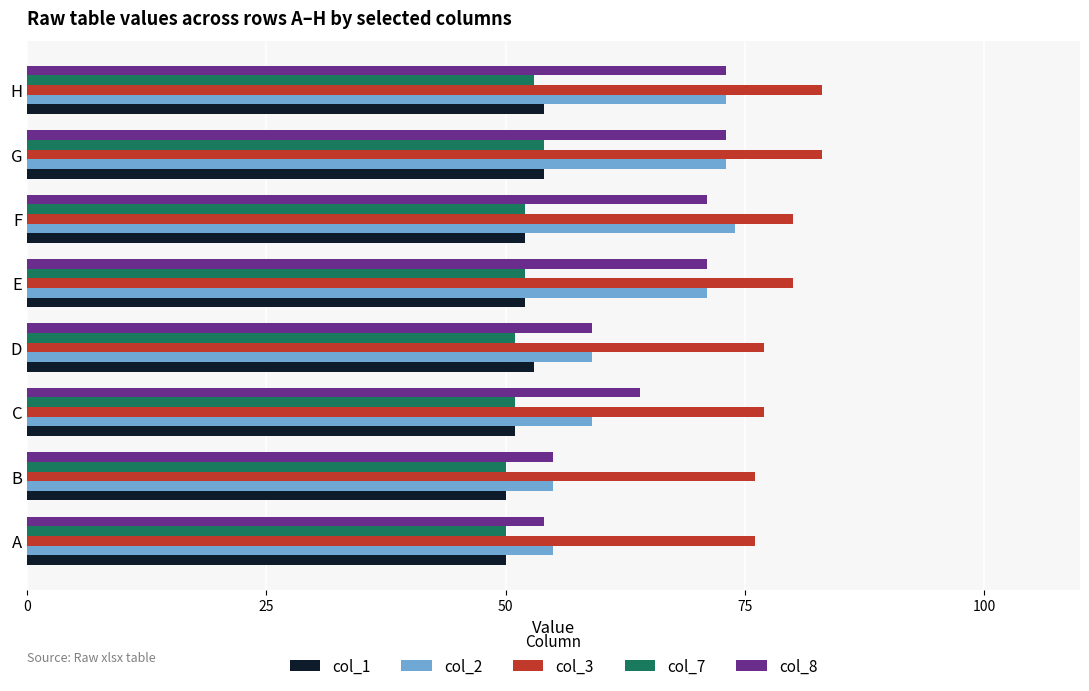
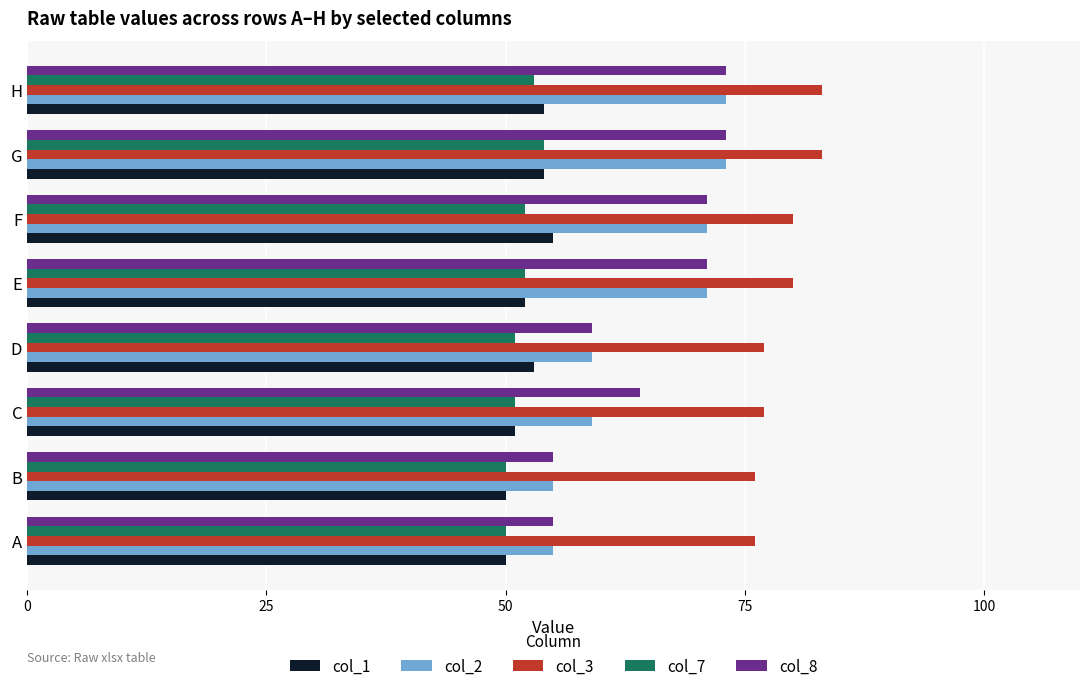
  {
    "col_1": {
      "H": 54,
      "G": 54,
-     "F": 52,
+     "F": 55,
      "E": 52,
      "D": 53,
      "C": 51,
      "B": 50,
      "A": 50
    },
    "col_2": {
      "H": 73,
      "G": 73,
-     "F": 74,
+     "F": 71,
      "E": 71,
      "D": 59,
      "C": 59,
      "B": 55,
      "A": 55
    },
    "col_3": {
      "H": 83,
      "G": 83,
      "F": 80,
      "E": 80,
      "D": 77,
      "C": 77,
      "B": 76,
      "A": 76
    },
    "col_7": {
      "H": 53,
      "G": 54,
      "F": 52,
      "E": 52,
      "D": 51,
      "C": 51,
      "B": 50,
      "A": 50
    },
    "col_8": {
      "H": 73,
      "G": 73,
      "F": 71,
      "E": 71,
      "D": 59,
      "C": 64,
      "B": 55,
-     "A": 54
+     "A": 55
    }
  }
